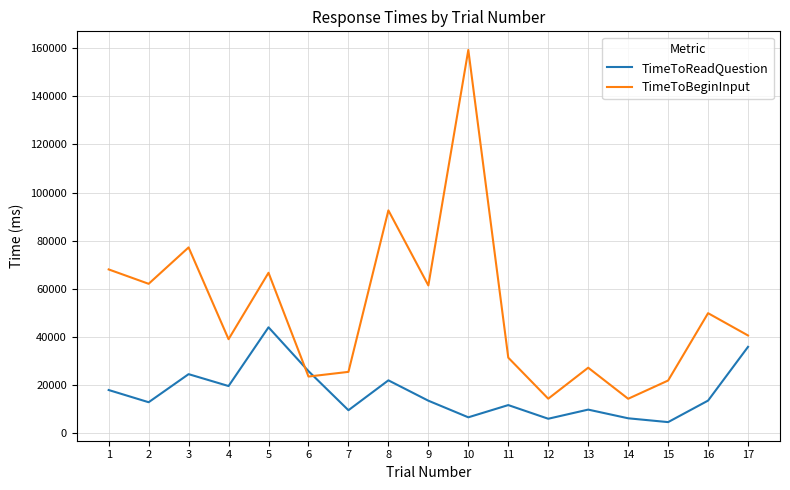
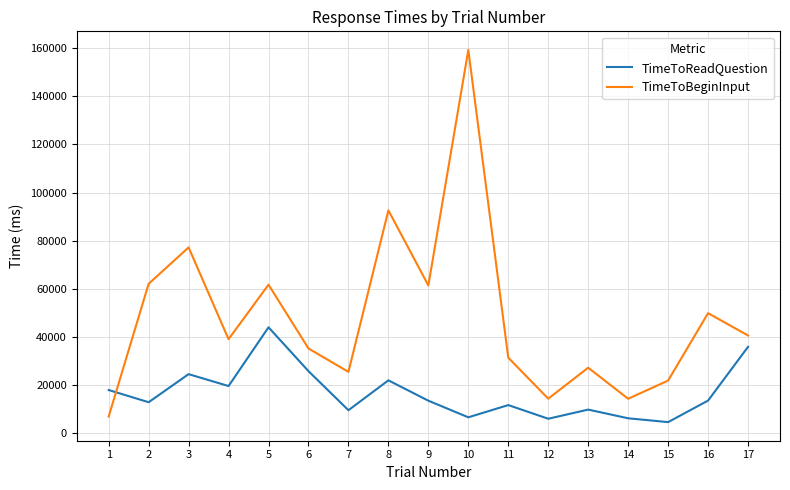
  {
    "TimeToReadQuestion": {
      "1": 18000,
      "2": 13000,
      "3": 25000,
      "4": 20000,
      "5": 44000,
      "6": 26000,
      "7": 10000,
      "8": 22000,
      "9": 14000,
      "10": 7000,
      "11": 12000,
      "12": 6000,
      "13": 10000,
      "14": 6000,
      "15": 5000,
      "16": 14000,
      "17": 36000
    },
    "TimeToBeginInput": {
-     "1": 68000,
+     "1": 7000,
      "2": 62000,
      "3": 77000,
      "4": 39000,
-     "5": 67000,
-     "6": 24000,
+     "5": 62000,
+     "6": 35000,
      "7": 26000,
      "8": 93000,
      "9": 61000,
      "10": 159000,
      "11": 31000,
      "12": 14000,
      "13": 27000,
      "14": 14000,
      "15": 22000,
      "16": 50000,
      "17": 41000
    }
  }
